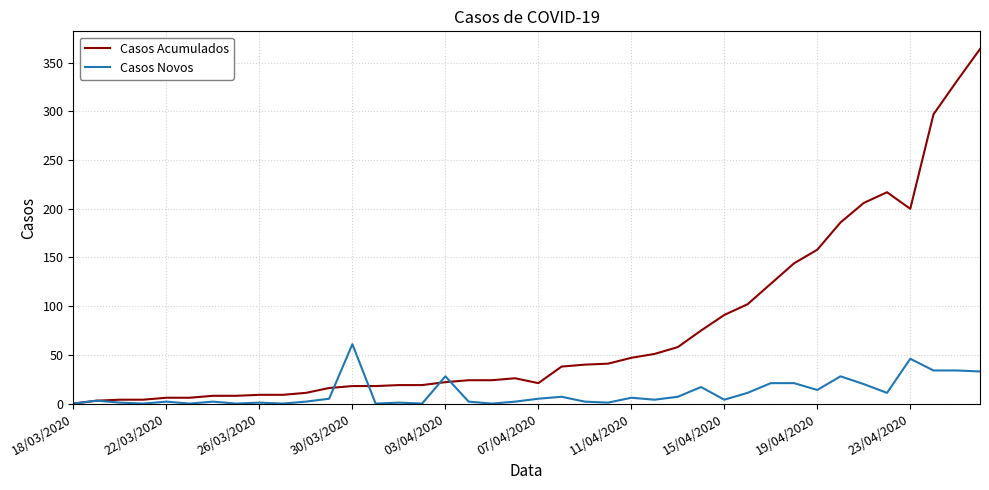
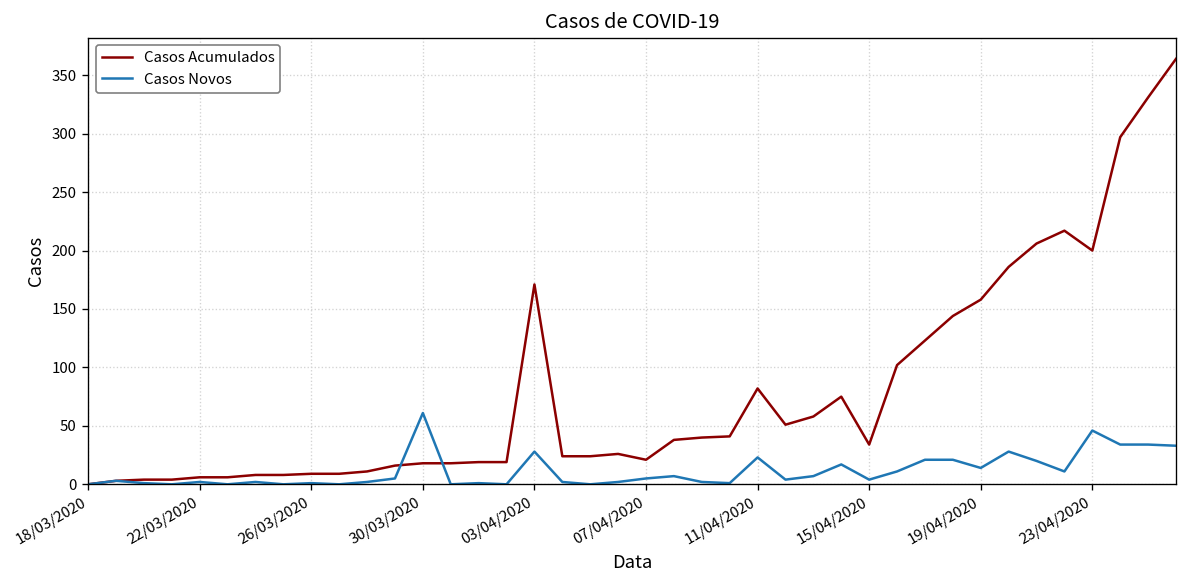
  {
    "Casos Acumulados": {
      "22/03/2020": 10,
      "26/03/2020": 10,
      "30/03/2020": 20,
-     "03/04/2020": 20,
+     "03/04/2020": 170,
      "07/04/2020": 20,
-     "11/04/2020": 50,
-     "15/04/2020": 90,
+     "11/04/2020": 80,
+     "15/04/2020": 30,
      "19/04/2020": 160,
      "23/04/2020": 200
    },
    "Casos Novos": {
      "22/03/2020": 0,
      "26/03/2020": 0,
      "30/03/2020": 60,
      "03/04/2020": 30,
      "07/04/2020": 10,
-     "11/04/2020": 10,
+     "11/04/2020": 20,
      "15/04/2020": 0,
      "19/04/2020": 10,
      "23/04/2020": 50
    }
  }
